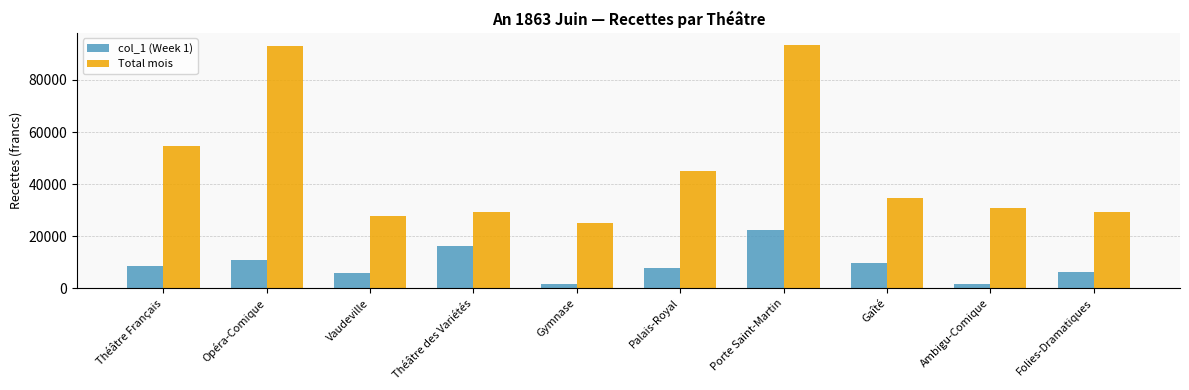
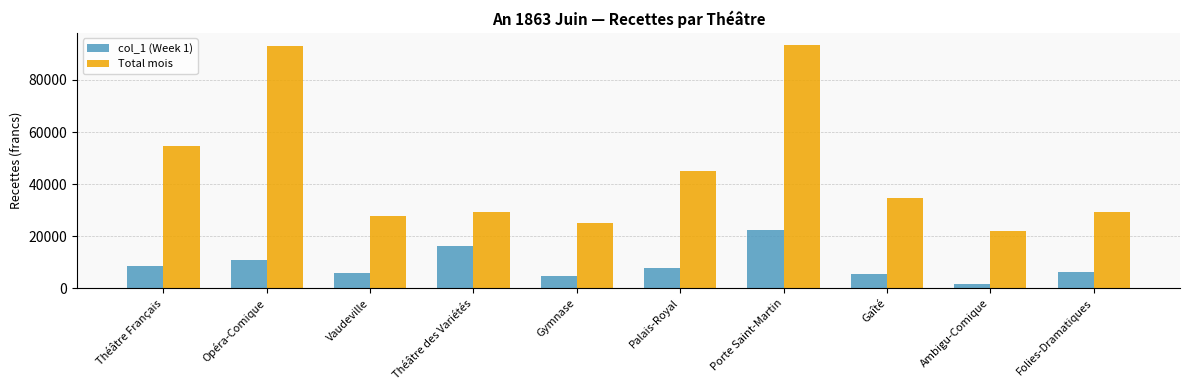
  {
    "col_1 (Week 1)": {
      "Théâtre Français": 8000,
      "Opéra-Comique": 11000,
      "Vaudeville": 6000,
      "Théâtre des Variétés": 16000,
-     "Gymnase": 2000,
+     "Gymnase": 5000,
      "Palais-Royal": 8000,
      "Porte Saint-Martin": 22000,
-     "Gaîté": 10000,
+     "Gaîté": 6000,
      "Ambigu-Comique": 2000,
      "Folies-Dramatiques": 6000
    },
    "Total mois": {
      "Théâtre Français": 54000,
      "Opéra-Comique": 93000,
      "Vaudeville": 28000,
      "Théâtre des Variétés": 29000,
      "Gymnase": 25000,
      "Palais-Royal": 45000,
      "Porte Saint-Martin": 93000,
      "Gaîté": 35000,
-     "Ambigu-Comique": 31000,
+     "Ambigu-Comique": 22000,
      "Folies-Dramatiques": 29000
    }
  }
